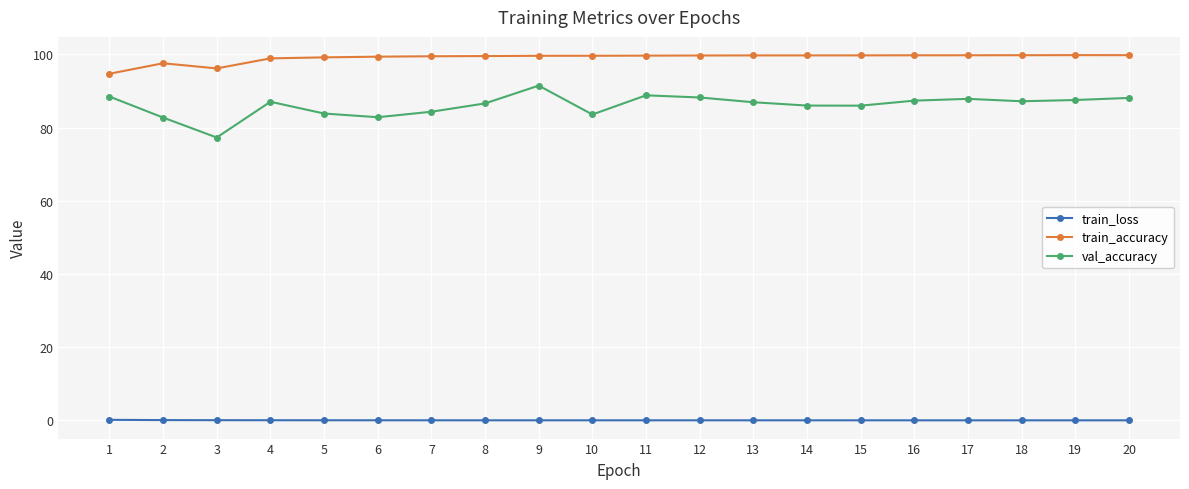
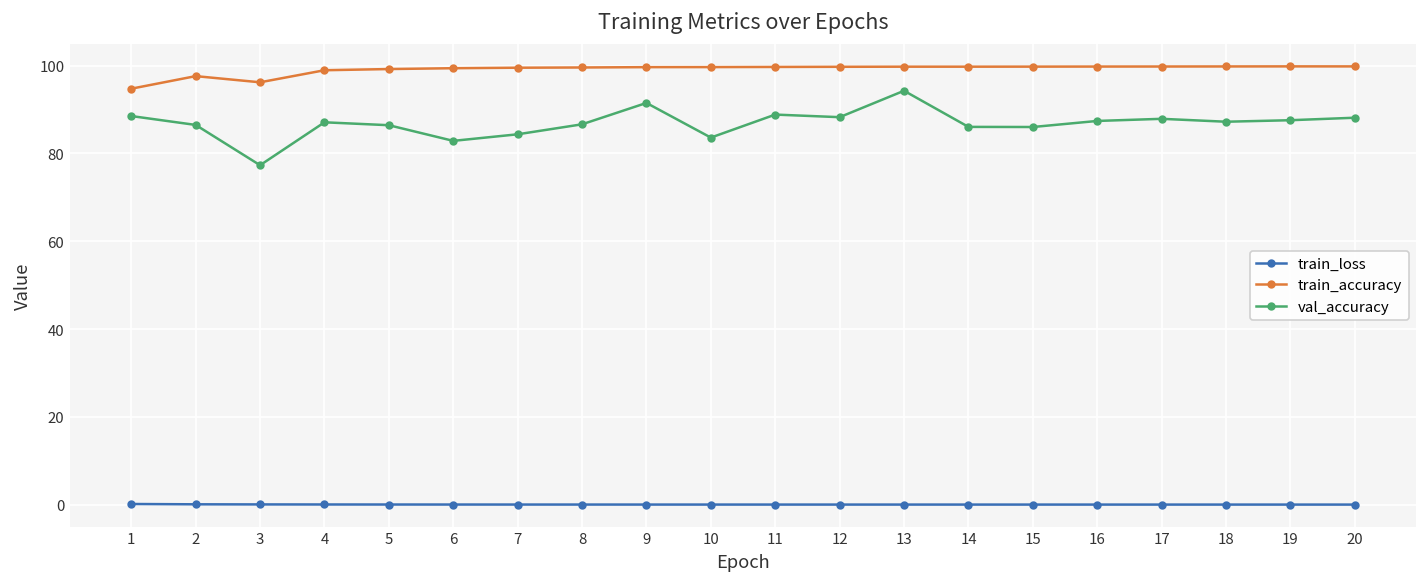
  {
    "train_loss": {
      "1": 0,
      "2": 0,
      "3": 0,
      "4": 0,
      "5": 0,
      "6": 0,
      "7": 0,
      "8": 0,
      "9": 0,
      "10": 0,
      "11": 0,
      "12": 0,
      "13": 0,
      "14": 0,
      "15": 0,
      "16": 0,
      "17": 0,
      "18": 0,
      "19": 0,
      "20": 0
    },
    "train_accuracy": {
      "1": 95,
      "2": 98,
      "3": 96,
      "4": 99,
      "5": 99,
      "6": 99,
      "7": 100,
      "8": 100,
      "9": 100,
      "10": 100,
      "11": 100,
      "12": 100,
      "13": 100,
      "14": 100,
      "15": 100,
      "16": 100,
      "17": 100,
      "18": 100,
      "19": 100,
      "20": 100
    },
    "val_accuracy": {
      "1": 89,
-     "2": 83,
+     "2": 86,
      "3": 77,
      "4": 87,
-     "5": 84,
+     "5": 86,
      "6": 83,
      "7": 84,
      "8": 87,
      "9": 91,
      "10": 84,
      "11": 89,
      "12": 88,
-     "13": 87,
+     "13": 94,
      "14": 86,
      "15": 86,
      "16": 87,
      "17": 88,
      "18": 87,
      "19": 88,
      "20": 88
    }
  }
